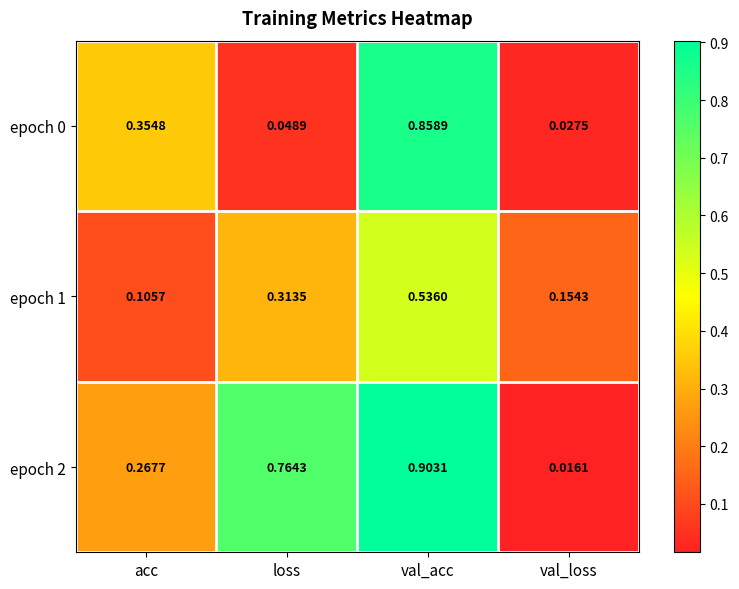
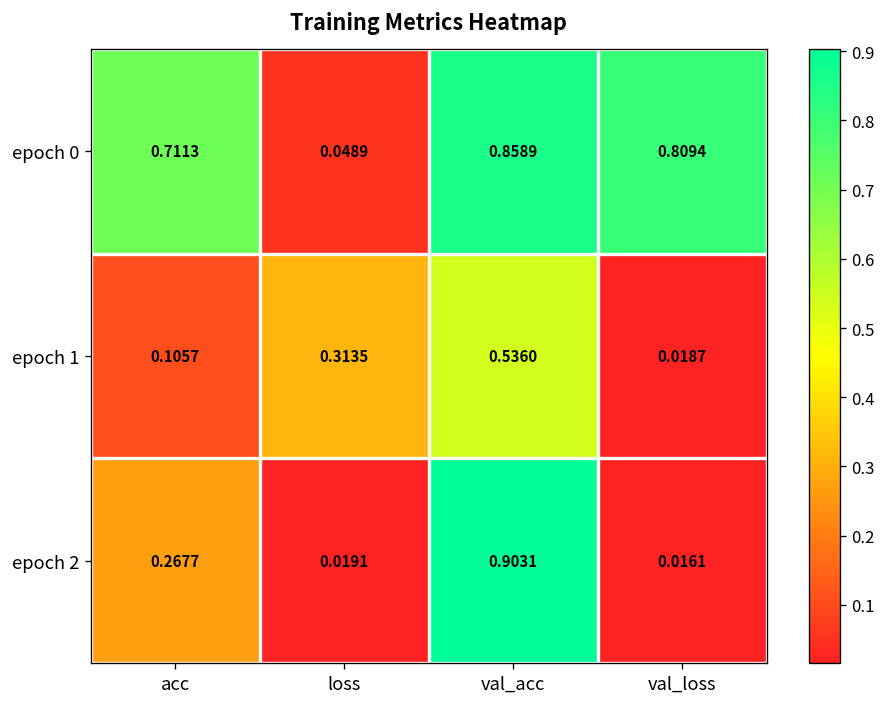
  {
    "epoch 0": {
-     "acc": 0.3548,
+     "acc": 0.7113,
      "loss": 0.0489,
      "val_acc": 0.8589,
-     "val_loss": 0.0275
+     "val_loss": 0.8094
    },
    "epoch 1": {
      "acc": 0.1057,
      "loss": 0.3135,
      "val_acc": 0.5360,
-     "val_loss": 0.1543
+     "val_loss": 0.0187
    },
    "epoch 2": {
      "acc": 0.2677,
-     "loss": 0.7643,
+     "loss": 0.0191,
      "val_acc": 0.9031,
      "val_loss": 0.0161
    }
  }
